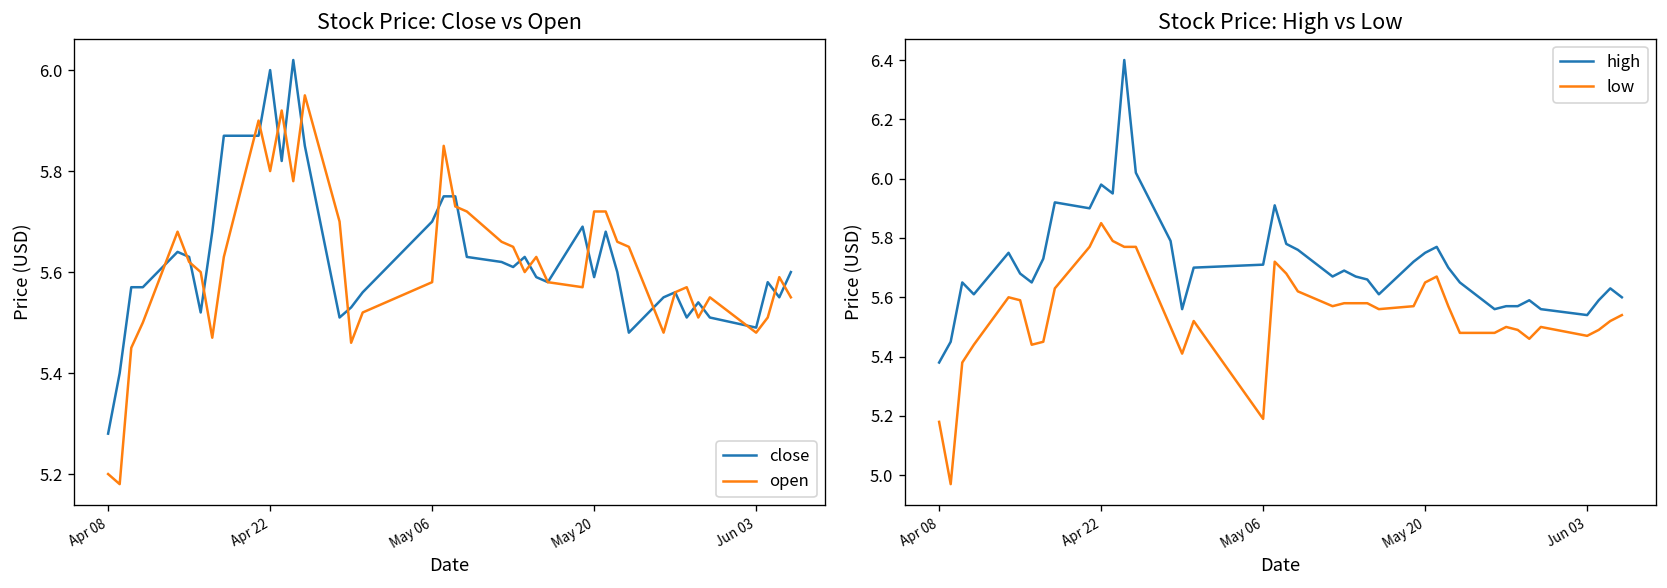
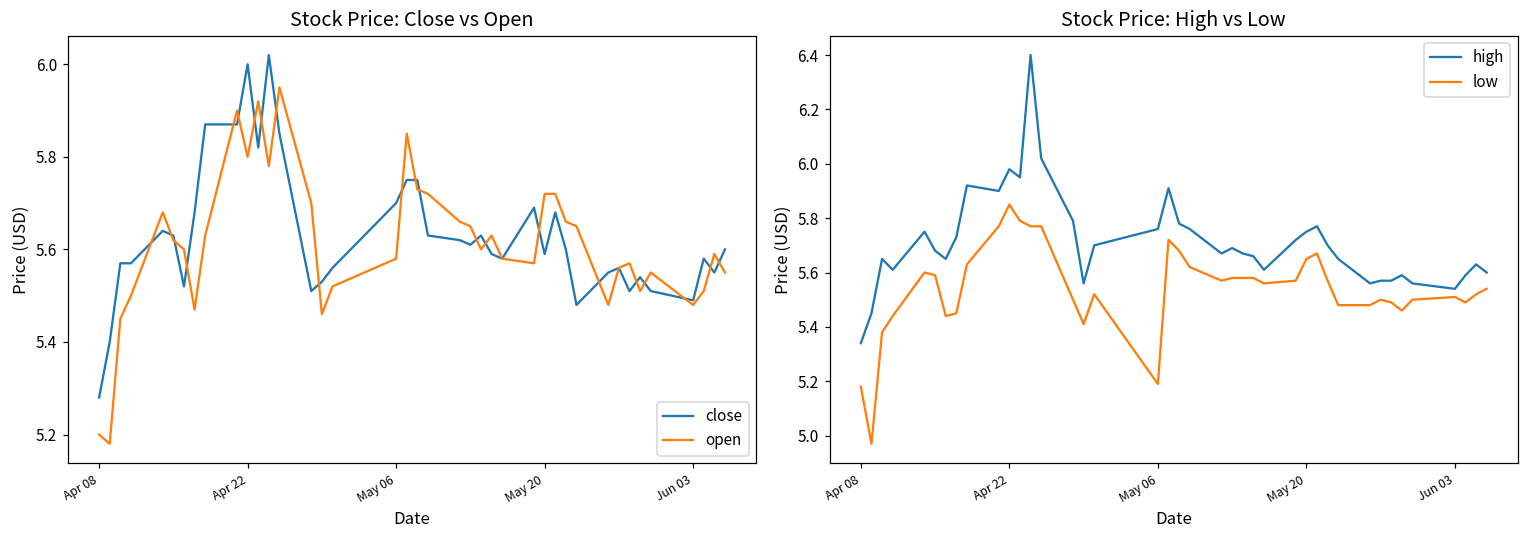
  {
    "Stock Price: Close vs Open": {
      "close": {
        "Apr 08": 5.28,
        "Apr 22": 6.00,
        "May 06": 5.70,
        "May 20": 5.59,
        "Jun 03": 5.49
      },
      "open": {
        "Apr 08": 5.20,
        "Apr 22": 5.80,
        "May 06": 5.58,
        "May 20": 5.72,
        "Jun 03": 5.48
      }
    },
    "Stock Price: High vs Low": {
      "high": {
-       "Apr 08": 5.38,
+       "Apr 08": 5.34,
        "Apr 22": 5.98,
-       "May 06": 5.71,
+       "May 06": 5.76,
        "May 20": 5.75,
        "Jun 03": 5.54
      },
      "low": {
        "Apr 08": 5.18,
        "Apr 22": 5.85,
        "May 06": 5.19,
        "May 20": 5.65,
-       "Jun 03": 5.47
+       "Jun 03": 5.51
      }
    }
  }
